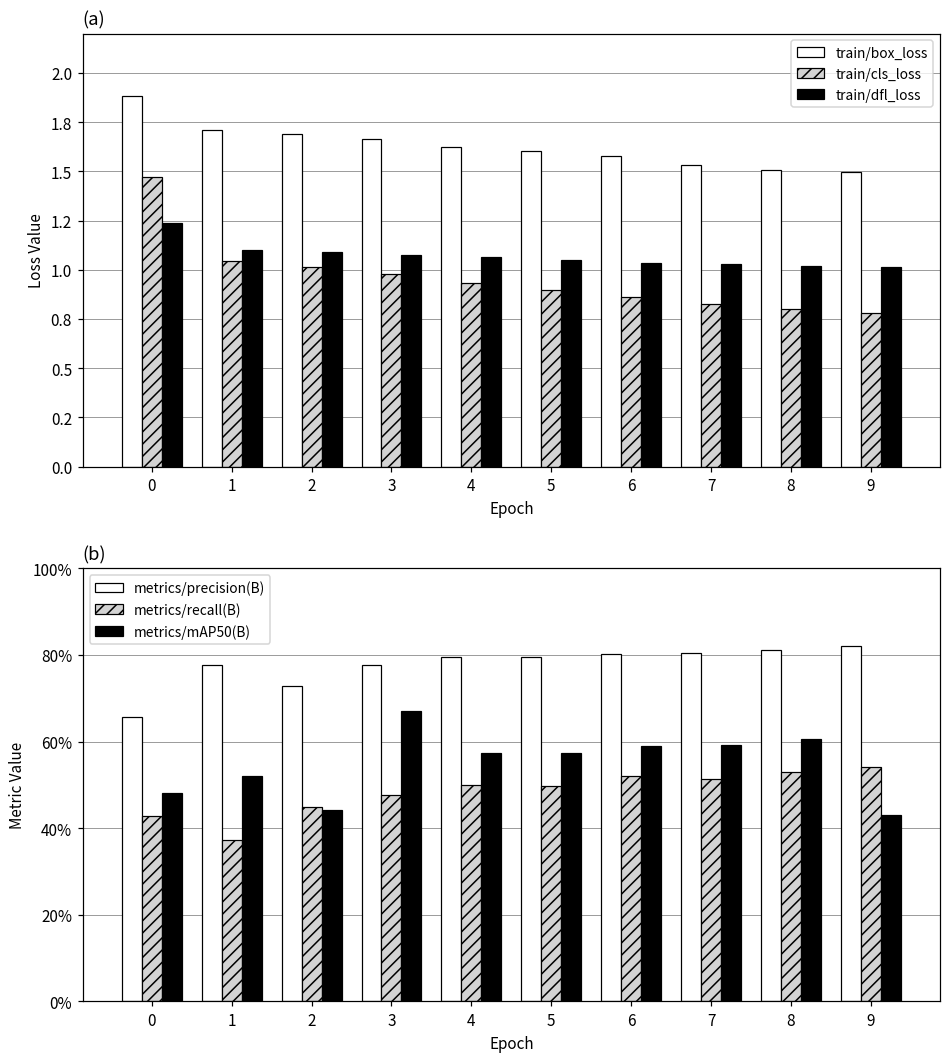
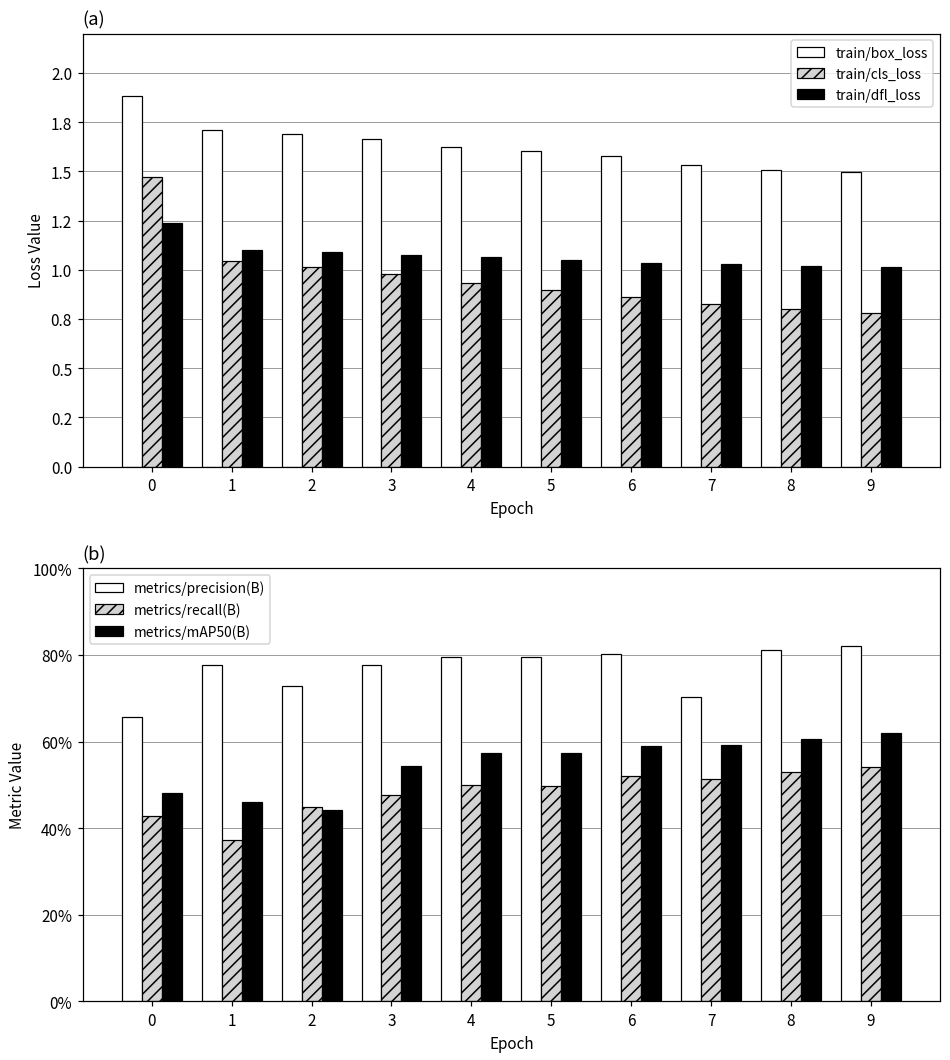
  {
    "(b)": {
      "metrics/precision(B)": {
        "0": "66%",
        "1": "78%",
        "2": "73%",
        "3": "78%",
        "4": "80%",
        "5": "80%",
        "6": "80%",
-       "7": "80%",
+       "7": "70%",
        "8": "81%",
        "9": "82%"
      },
      "metrics/recall(B)": {
        "0": "43%",
        "1": "37%",
        "2": "45%",
        "3": "48%",
        "4": "50%",
        "5": "50%",
        "6": "52%",
        "7": "51%",
        "8": "53%",
        "9": "54%"
      },
      "metrics/mAP50(B)": {
        "0": "48%",
-       "1": "52%",
+       "1": "46%",
        "2": "44%",
-       "3": "67%",
+       "3": "54%",
        "4": "57%",
        "5": "57%",
        "6": "59%",
        "7": "59%",
        "8": "61%",
-       "9": "43%"
+       "9": "62%"
      }
    }
  }
